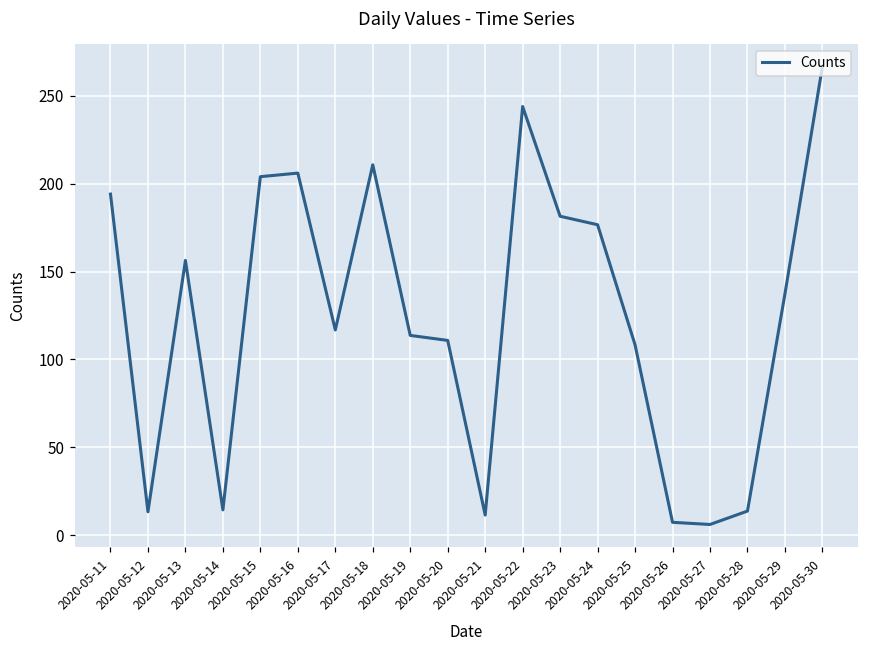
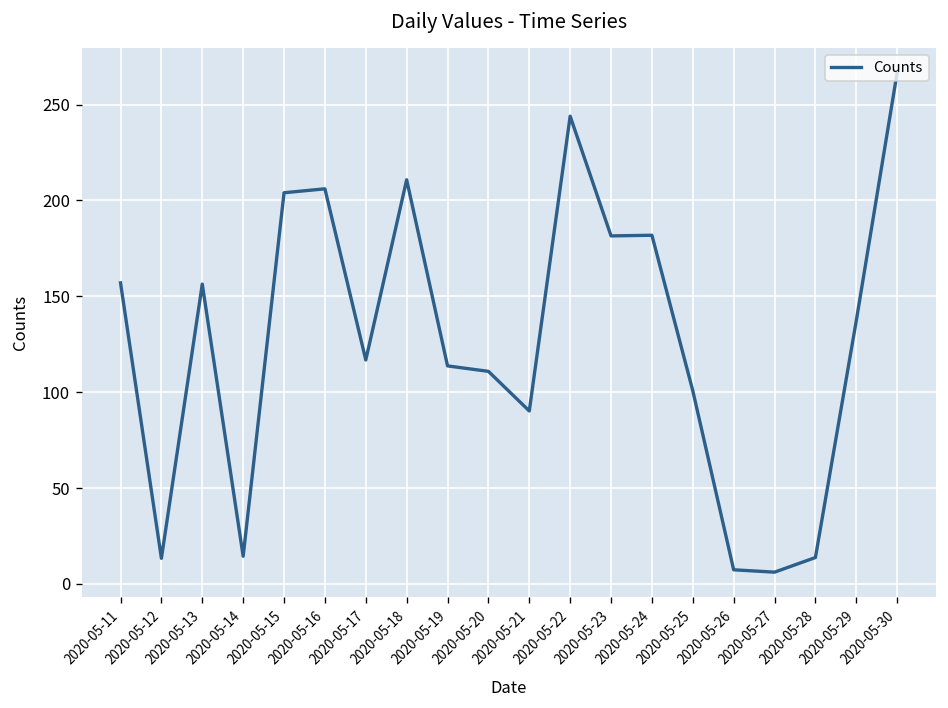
  {
-   "2020-05-11": 194,
+   "2020-05-11": 157,
    "2020-05-12": 13,
    "2020-05-13": 156,
    "2020-05-14": 14,
    "2020-05-15": 204,
    "2020-05-16": 206,
    "2020-05-17": 117,
    "2020-05-18": 211,
    "2020-05-19": 114,
    "2020-05-20": 111,
-   "2020-05-21": 11,
+   "2020-05-21": 90,
    "2020-05-22": 244,
    "2020-05-23": 182,
-   "2020-05-24": 177,
-   "2020-05-25": 108,
+   "2020-05-24": 182,
+   "2020-05-25": 101,
    "2020-05-26": 7,
    "2020-05-27": 6,
    "2020-05-28": 14,
    "2020-05-29": 137
  }
